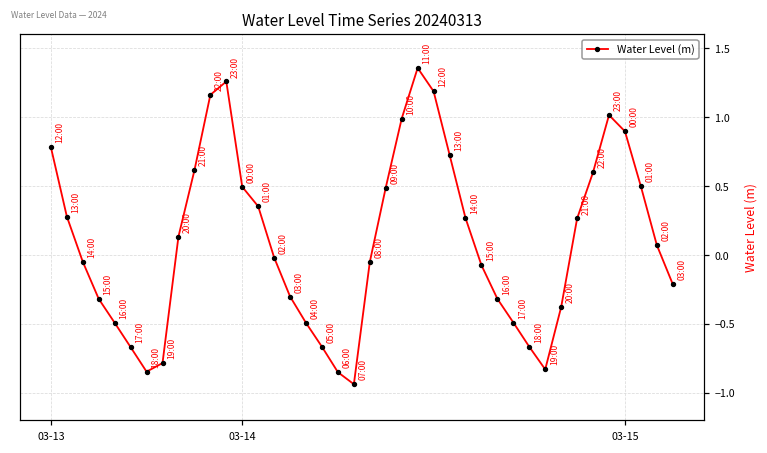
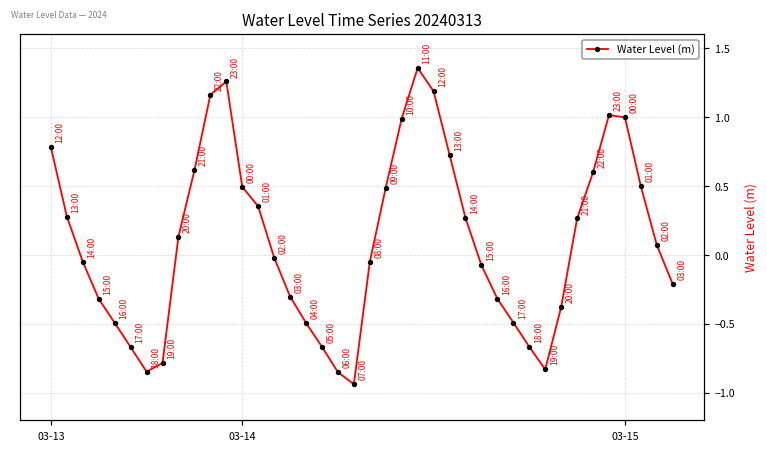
  {
-   "03-15": 0.90
+   "03-15": 1.00
  }
